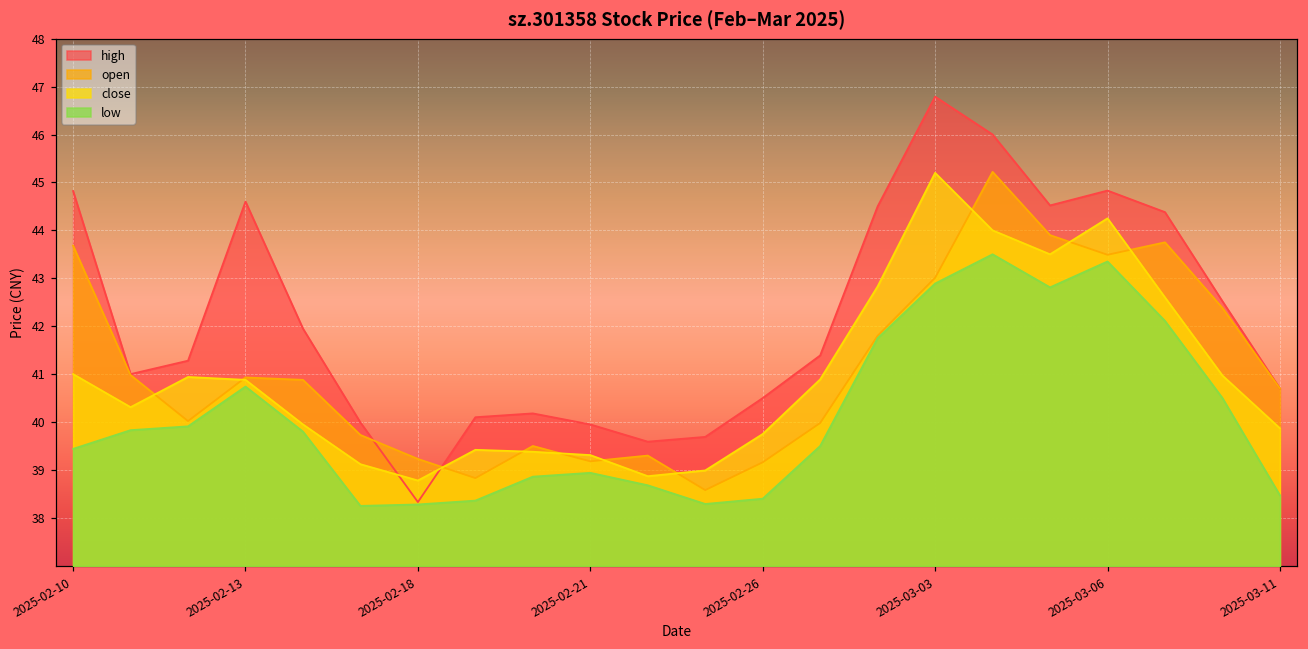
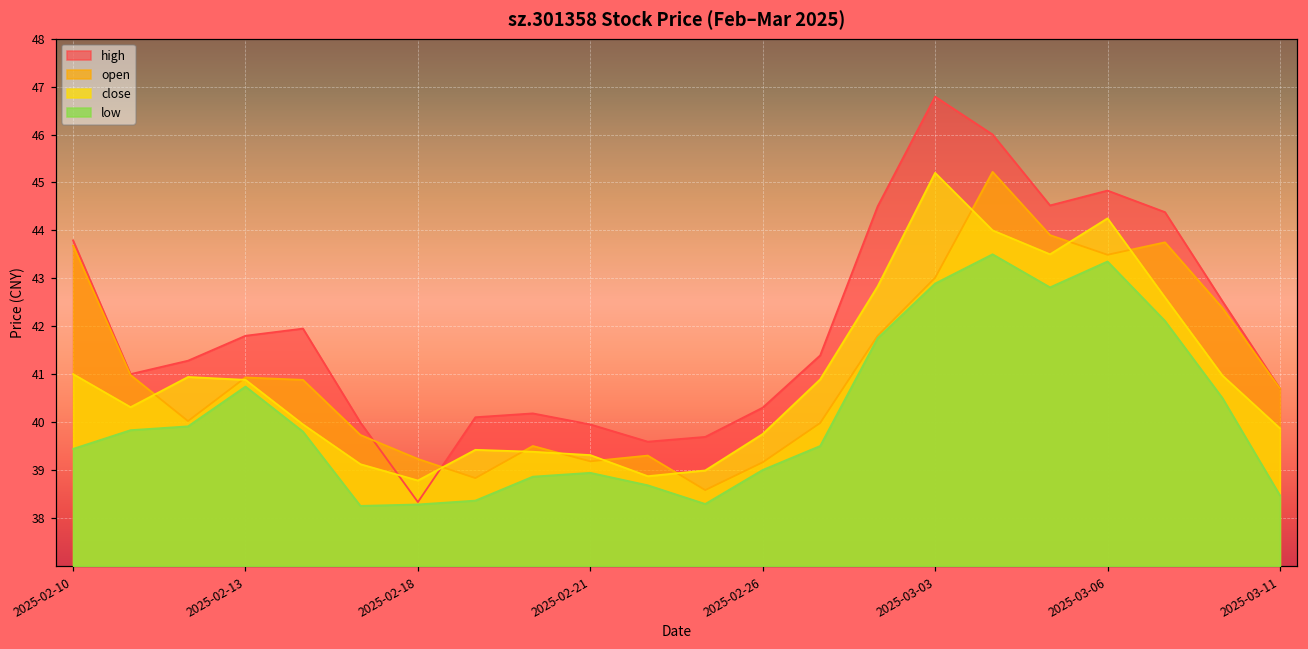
  {
    "high": {
-     "2025-02-10": 44.8,
-     "2025-02-13": 44.6,
+     "2025-02-10": 43.8,
+     "2025-02-13": 41.8,
      "2025-02-21": 40.0,
-     "2025-02-26": 40.5,
+     "2025-02-26": 40.3,
      "2025-03-03": 46.8,
      "2025-03-06": 44.8
    },
    "low": {
      "2025-02-10": 39.4,
      "2025-02-13": 40.7,
      "2025-02-21": 38.9,
-     "2025-02-26": 38.4,
+     "2025-02-26": 39.0,
      "2025-03-03": 42.9,
      "2025-03-06": 43.4,
      "2025-03-11": 38.5
    }
  }
